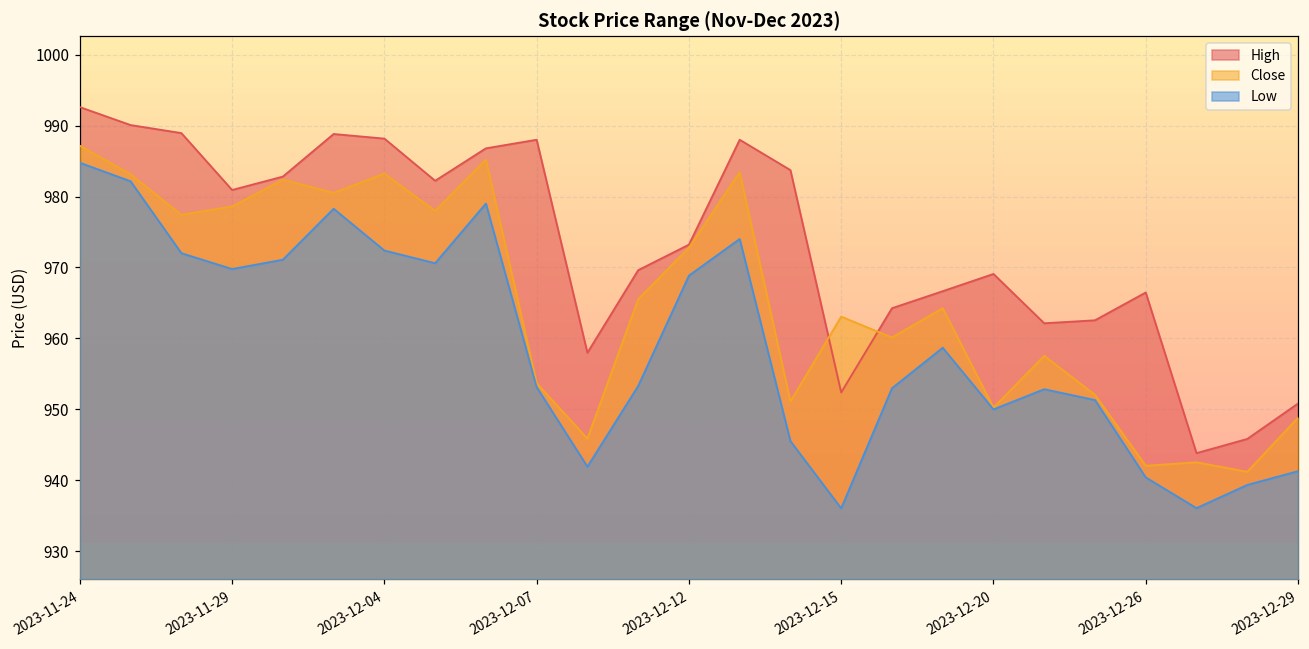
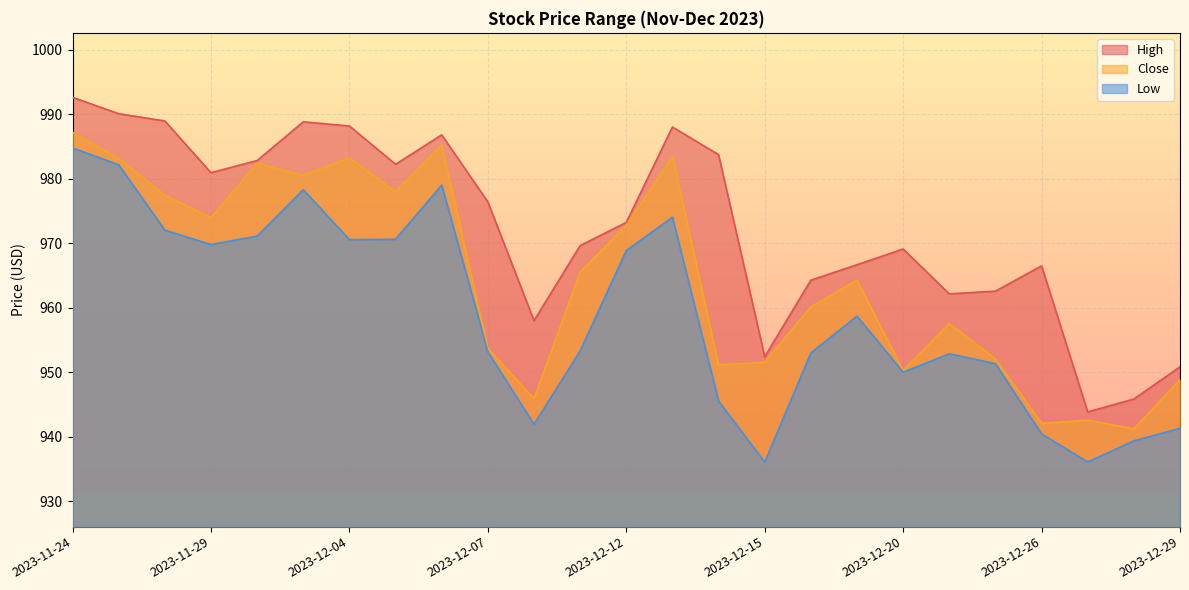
  {
    "High": {
      "2023-11-24": 993,
      "2023-11-29": 981,
      "2023-12-04": 988,
-     "2023-12-07": 988,
+     "2023-12-07": 976,
      "2023-12-12": 973,
      "2023-12-15": 952,
      "2023-12-20": 969,
      "2023-12-26": 966,
      "2023-12-29": 951
    },
    "Close": {
      "2023-11-24": 987,
-     "2023-11-29": 979,
+     "2023-11-29": 974,
      "2023-12-04": 983,
      "2023-12-07": 954,
      "2023-12-12": 973,
-     "2023-12-15": 963,
+     "2023-12-15": 952,
      "2023-12-26": 942,
      "2023-12-29": 949
    },
    "Low": {
      "2023-11-24": 985,
      "2023-11-29": 970,
-     "2023-12-04": 972,
+     "2023-12-04": 971,
      "2023-12-07": 953,
      "2023-12-12": 969,
      "2023-12-15": 936,
      "2023-12-26": 940,
      "2023-12-29": 941
    }
  }
